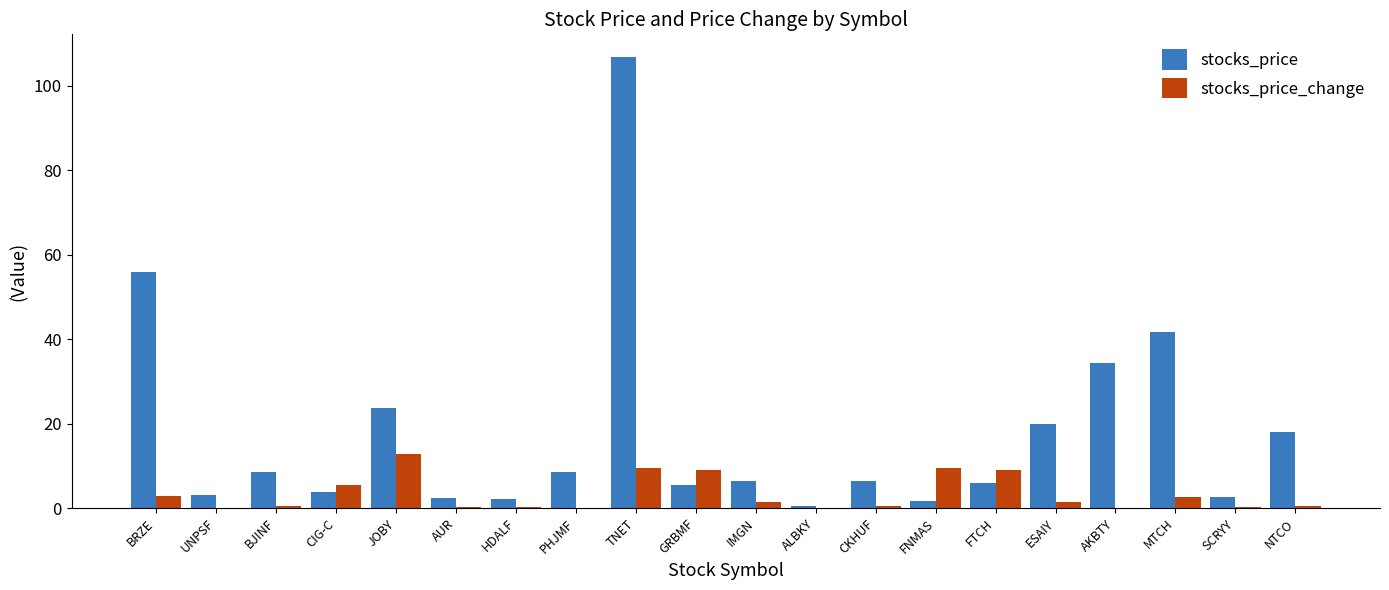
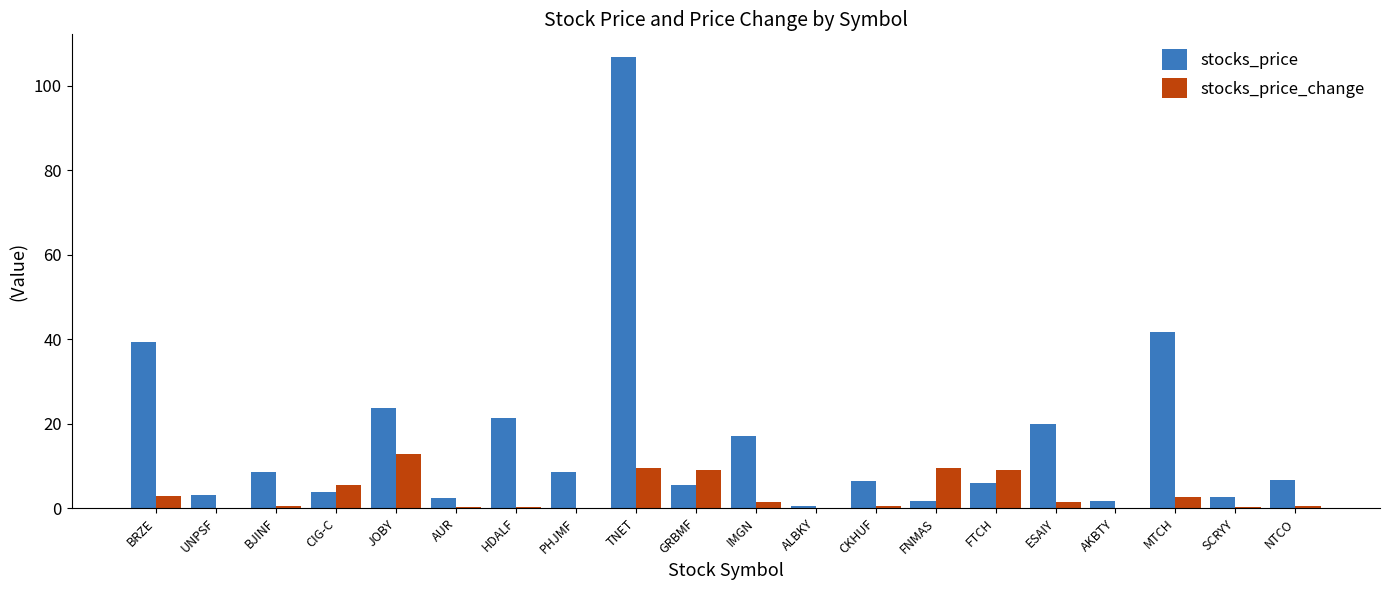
  {
    "stocks_price": {
-     "BRZE": 56,
+     "BRZE": 39,
      "UNPSF": 3,
      "BJINF": 9,
      "CIG-C": 4,
      "JOBY": 24,
      "AUR": 2,
-     "HDALF": 2,
+     "HDALF": 21,
      "PHJMF": 9,
      "TNET": 107,
      "GRBMF": 6,
-     "IMGN": 6,
+     "IMGN": 17,
      "CKHUF": 6,
      "FNMAS": 2,
      "FTCH": 6,
      "ESAIY": 20,
-     "AKBTY": 34,
+     "AKBTY": 2,
      "MTCH": 42,
      "SCRYY": 3,
-     "NTCO": 18
+     "NTCO": 7
    },
    "stocks_price_change": {
      "BRZE": 3,
      "CIG-C": 6,
      "JOBY": 13,
      "TNET": 10,
      "GRBMF": 9,
      "IMGN": 1,
      "FNMAS": 9,
      "FTCH": 9,
      "ESAIY": 1,
      "MTCH": 3
    }
  }
